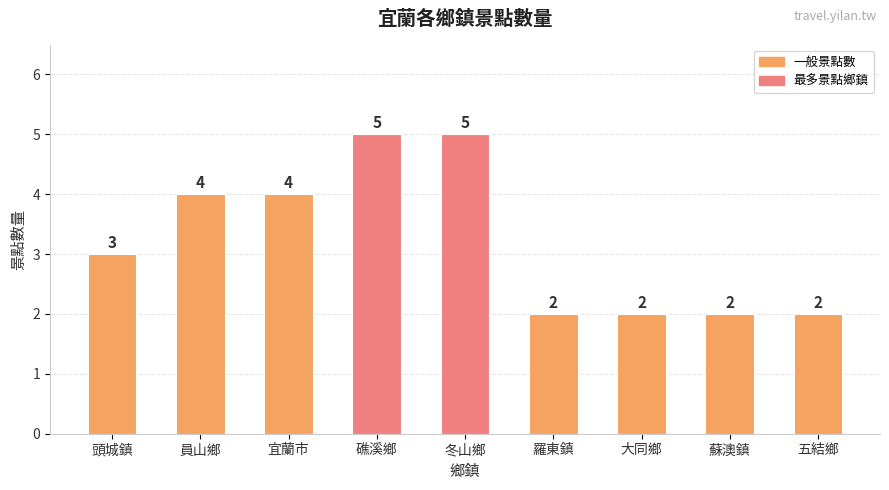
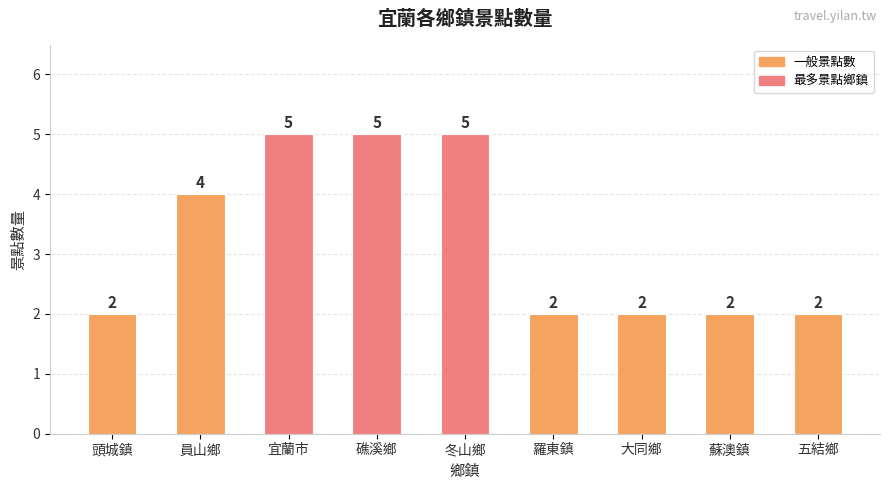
  {
-   "頭城鎮": 3,
+   "頭城鎮": 2,
    "員山鄉": 4,
-   "宜蘭市": 4,
+   "宜蘭市": 5,
    "礁溪鄉": 5,
    "冬山鄉": 5,
    "羅東鎮": 2,
    "大同鄉": 2,
    "蘇澳鎮": 2,
    "五結鄉": 2
  }
